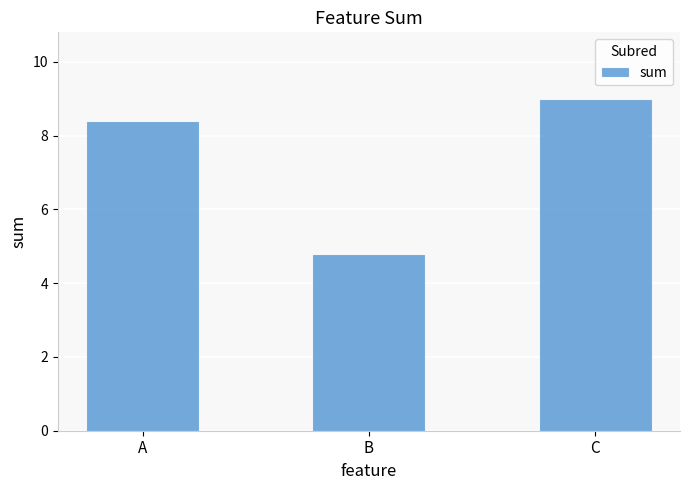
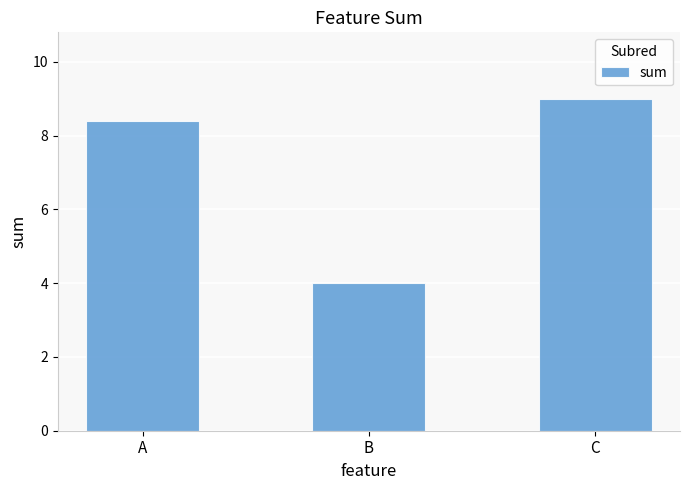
  {
    "A": 8.4,
-   "B": 4.8,
+   "B": 4.0,
    "C": 9.0
  }
